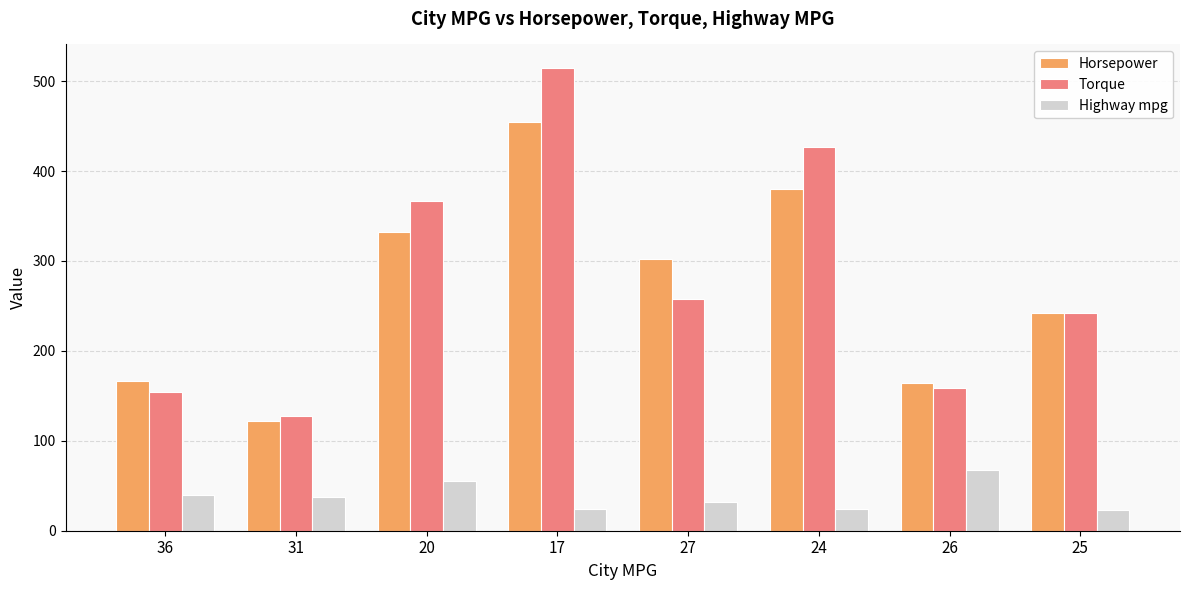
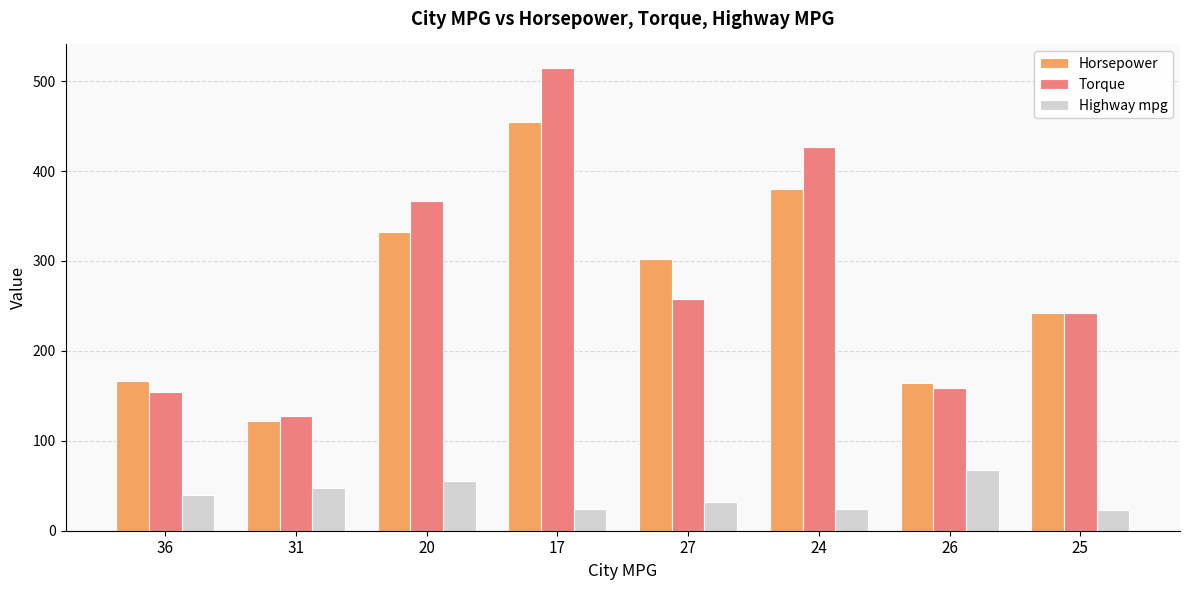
  {
    "Highway mpg": {
      "36": 40,
-     "31": 40,
+     "31": 50,
      "20": 60,
      "17": 20,
      "27": 30,
      "24": 20,
      "26": 70,
      "25": 20
    }
  }
